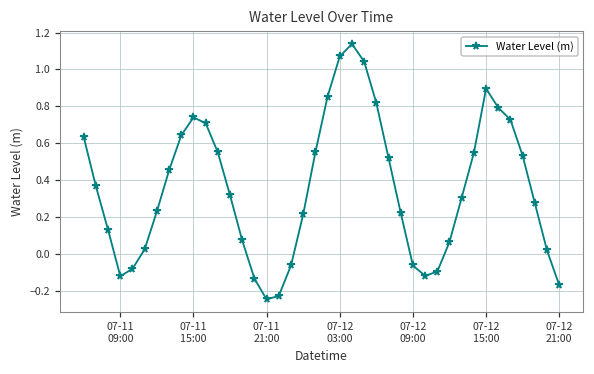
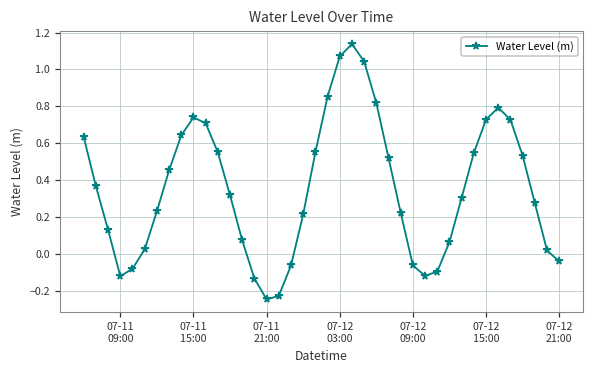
  {
    "07-11 09:00": -0.12,
    "07-11 15:00": 0.74,
    "07-11 21:00": -0.25,
    "07-12 03:00": 1.07,
    "07-12 09:00": -0.06,
-   "07-12 15:00": 0.90,
-   "07-12 21:00": -0.17
+   "07-12 15:00": 0.73,
+   "07-12 21:00": -0.04
  }
